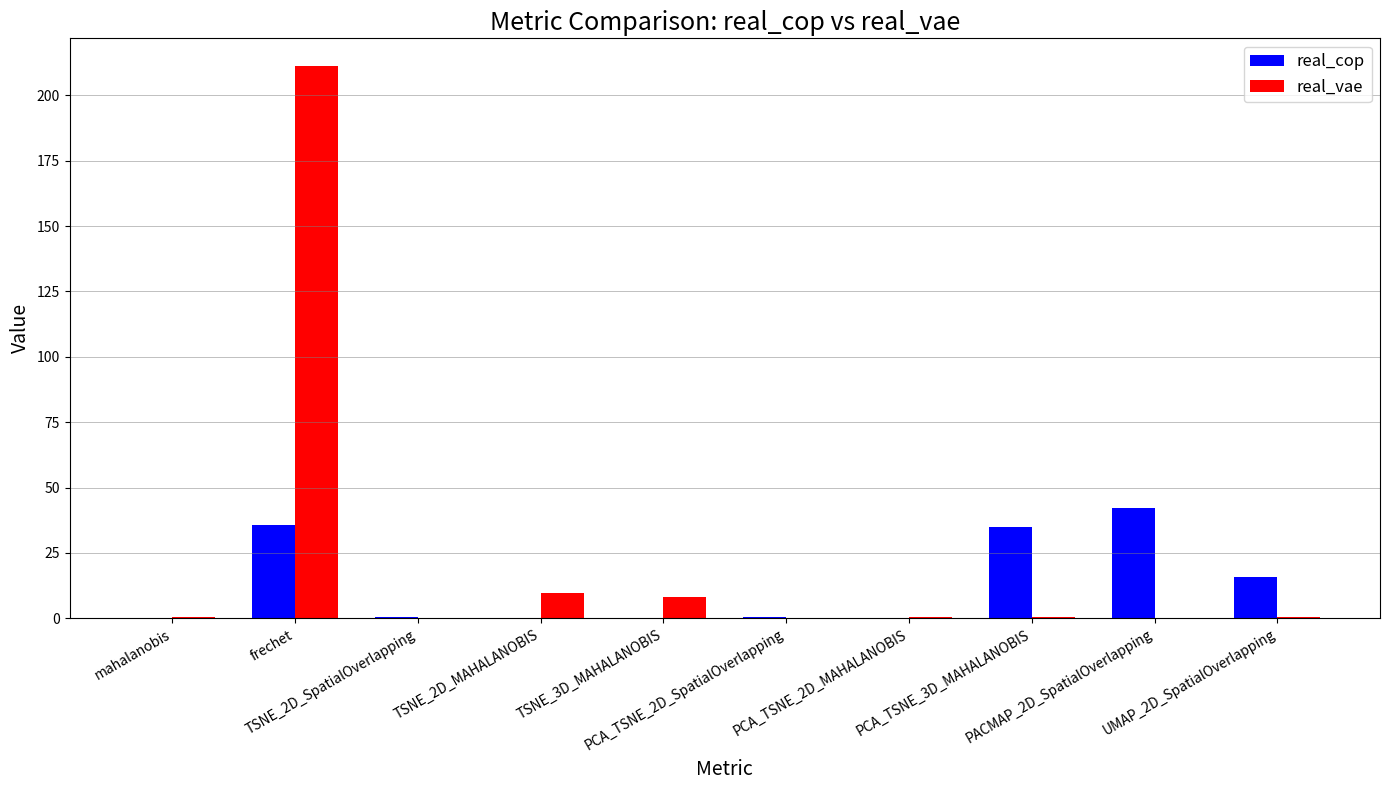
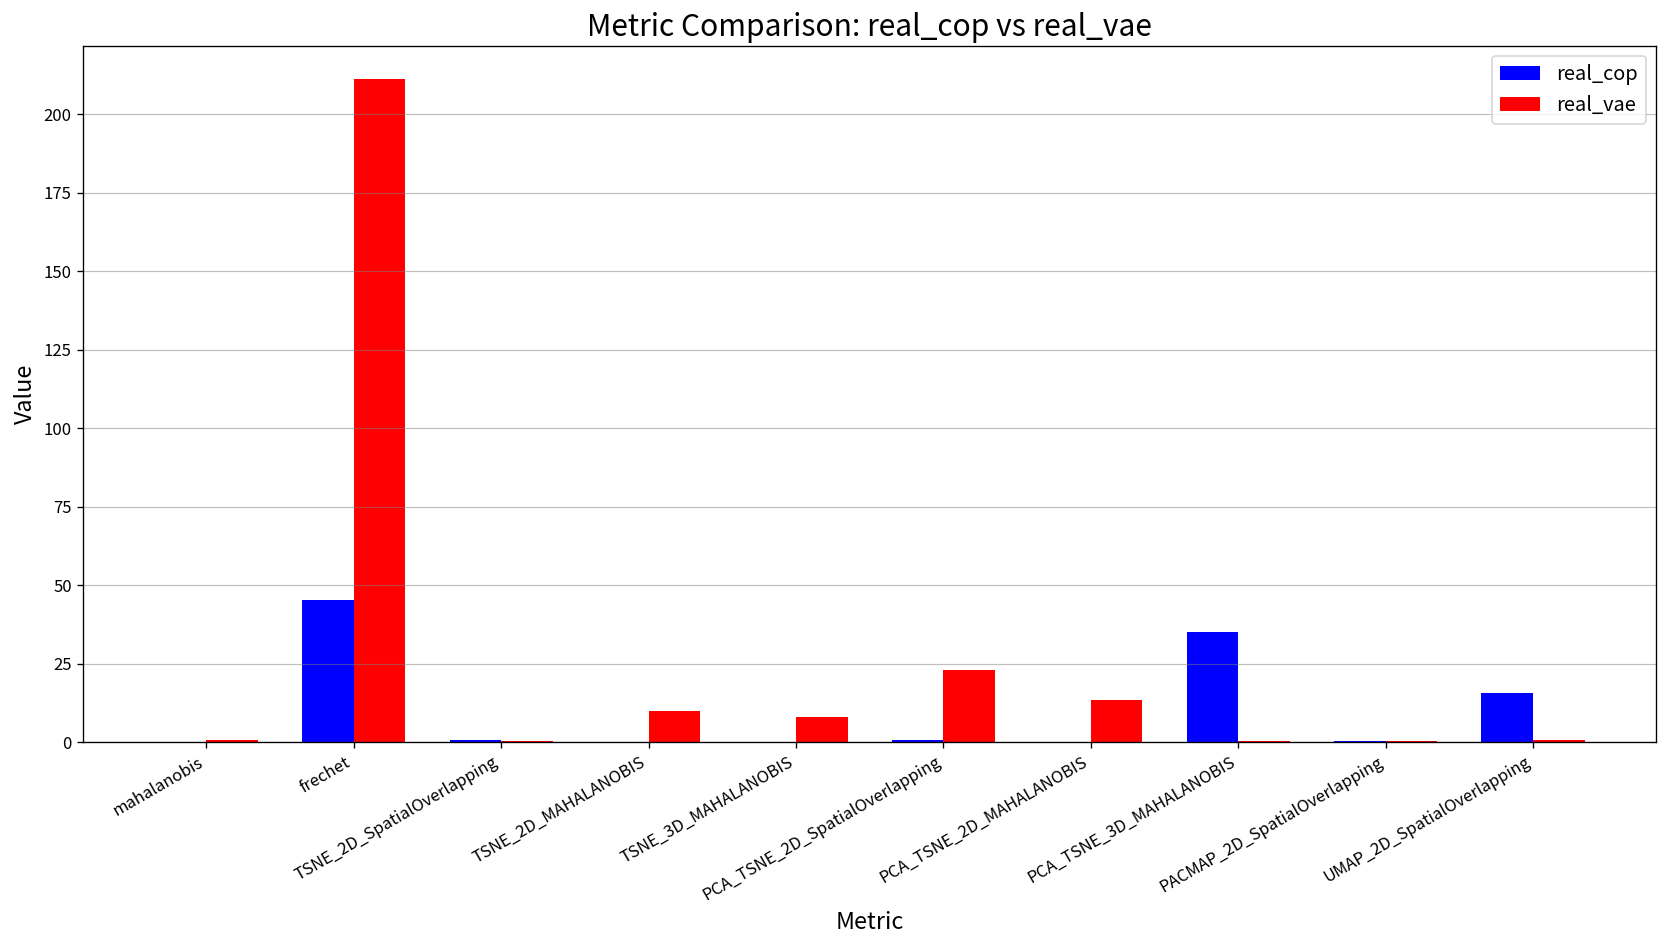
  {
    "real_cop": {
-     "frechet": 36,
+     "frechet": 45,
      "PCA_TSNE_3D_MAHALANOBIS": 35,
-     "PACMAP_2D_SpatialOverlapping": 42,
+     "PACMAP_2D_SpatialOverlapping": 0,
      "UMAP_2D_SpatialOverlapping": 16
    },
    "real_vae": {
      "frechet": 211,
      "TSNE_2D_MAHALANOBIS": 10,
      "TSNE_3D_MAHALANOBIS": 8,
-     "PCA_TSNE_2D_SpatialOverlapping": 0,
-     "PCA_TSNE_2D_MAHALANOBIS": 0
+     "PCA_TSNE_2D_SpatialOverlapping": 23,
+     "PCA_TSNE_2D_MAHALANOBIS": 13
    }
  }
